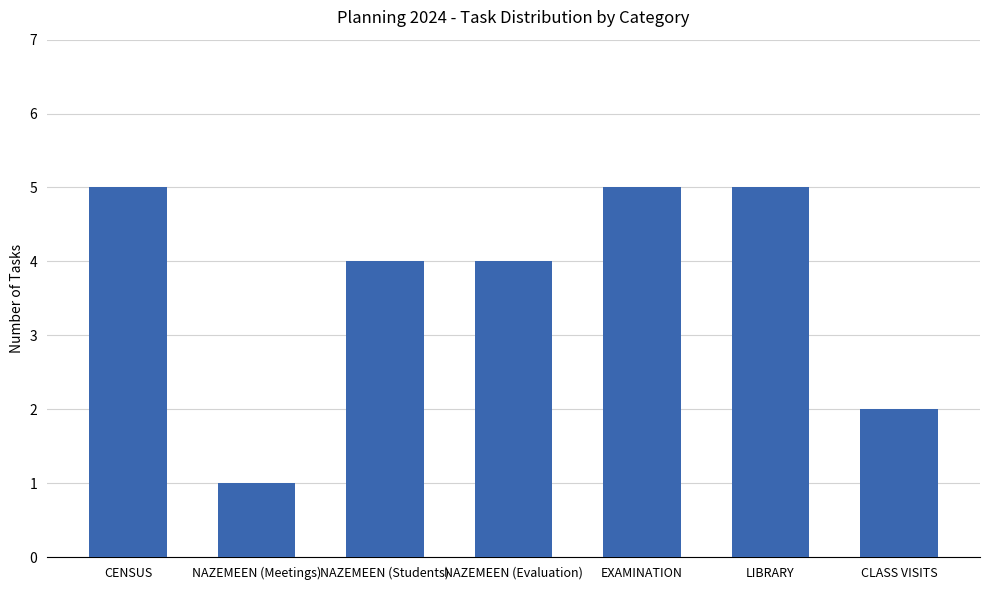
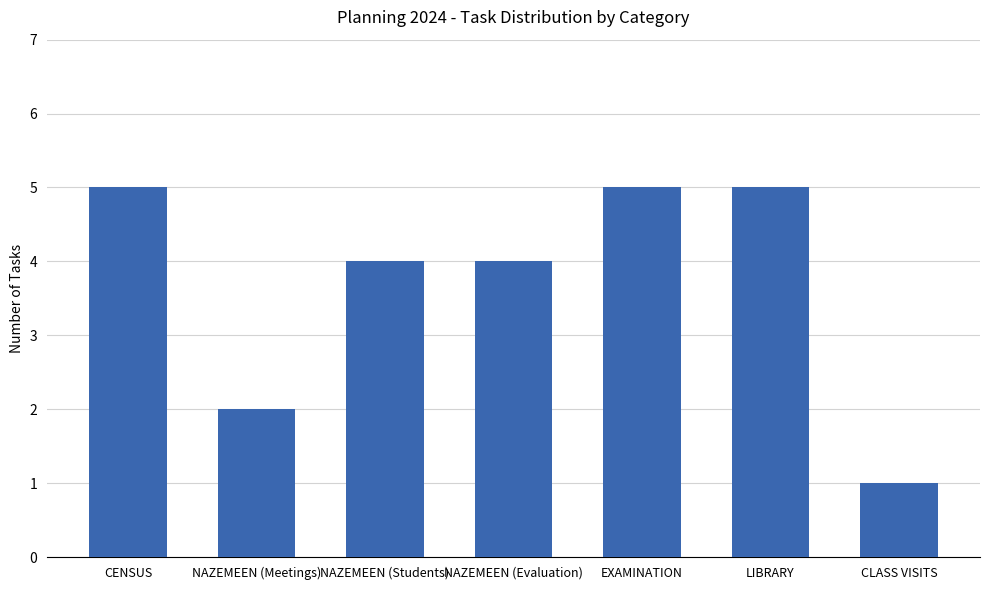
  {
    "CENSUS": 5,
-   "NAZEMEEN (Meetings)": 1,
+   "NAZEMEEN (Meetings)": 2,
    "NAZEMEEN (Students)": 4,
    "NAZEMEEN (Evaluation)": 4,
    "EXAMINATION": 5,
    "LIBRARY": 5,
-   "CLASS VISITS": 2
+   "CLASS VISITS": 1
  }
